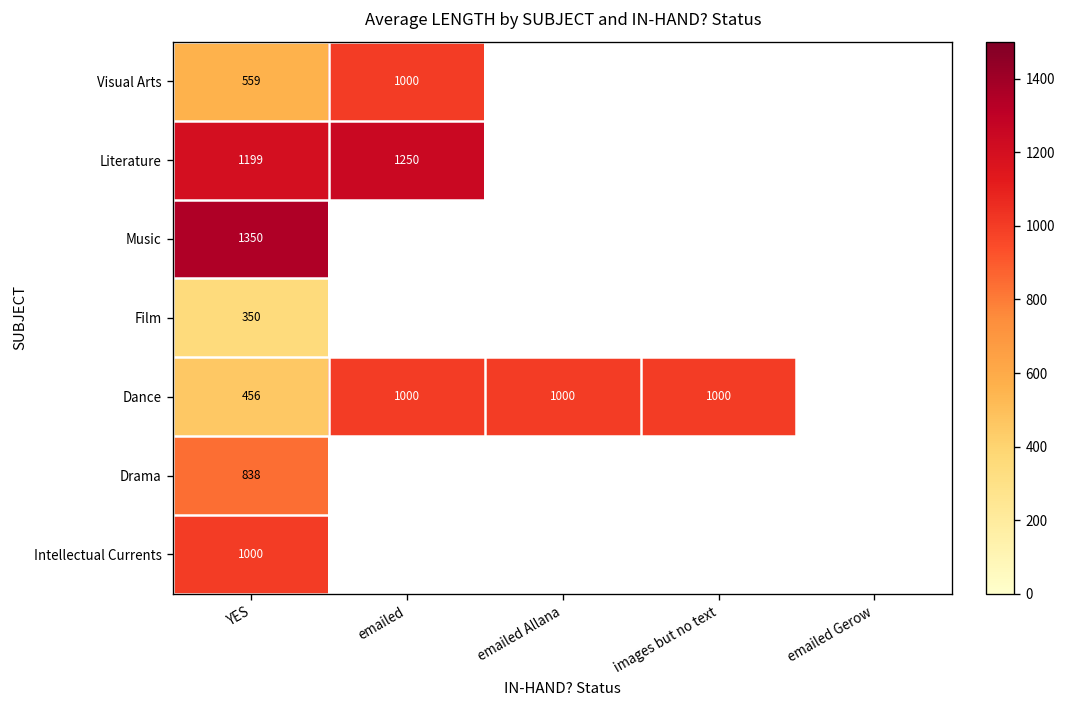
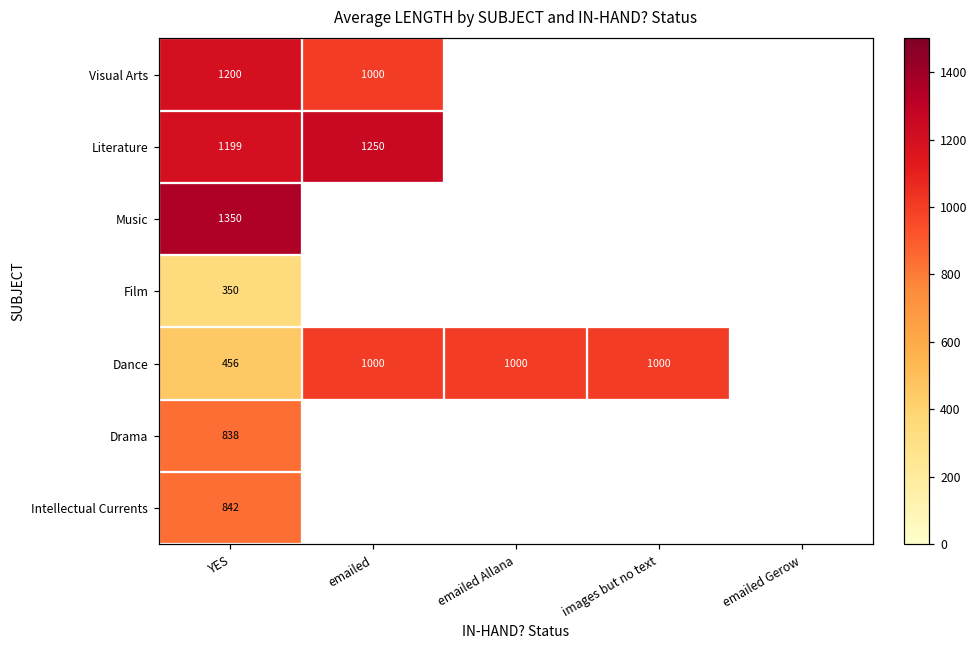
  {
    "Visual Arts": {
-     "YES": 559,
+     "YES": 1200,
      "emailed": 1000
    },
    "Literature": {
      "YES": 1199,
      "emailed": 1250
    },
    "Music": {
      "YES": 1350
    },
    "Film": {
      "YES": 350
    },
    "Dance": {
      "YES": 456,
      "emailed": 1000,
      "emailed Allana": 1000,
      "images but no text": 1000
    },
    "Drama": {
      "YES": 838
    },
    "Intellectual Currents": {
-     "YES": 1000
+     "YES": 842
    }
  }
